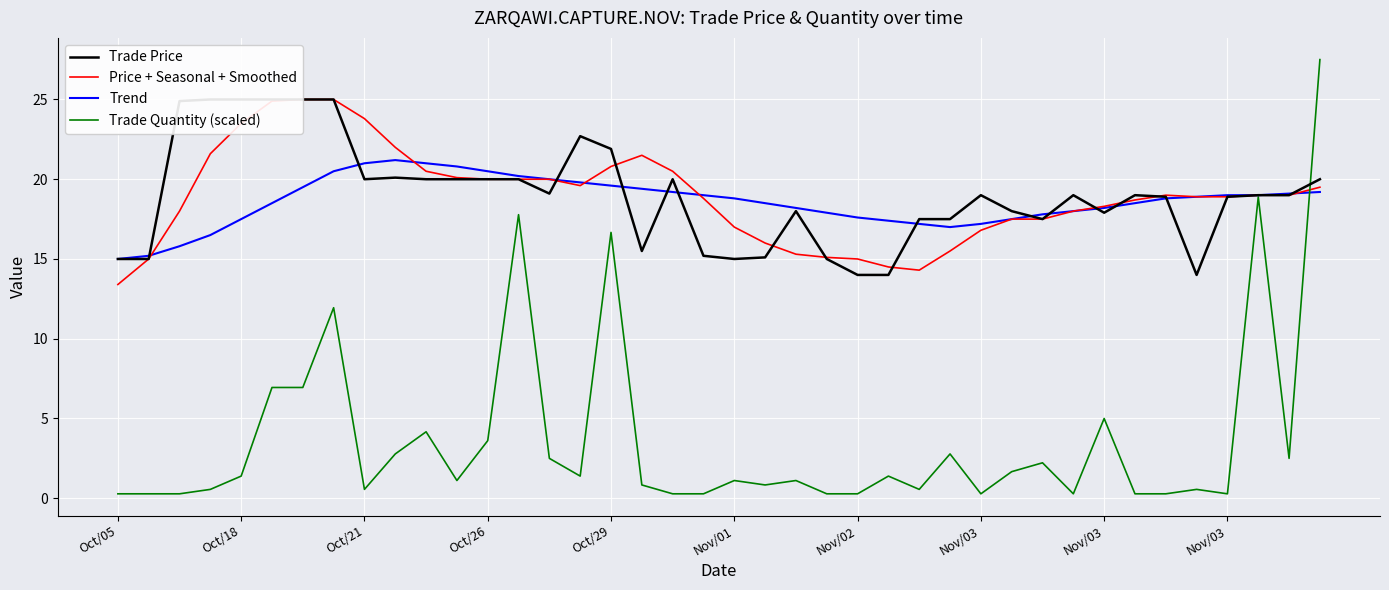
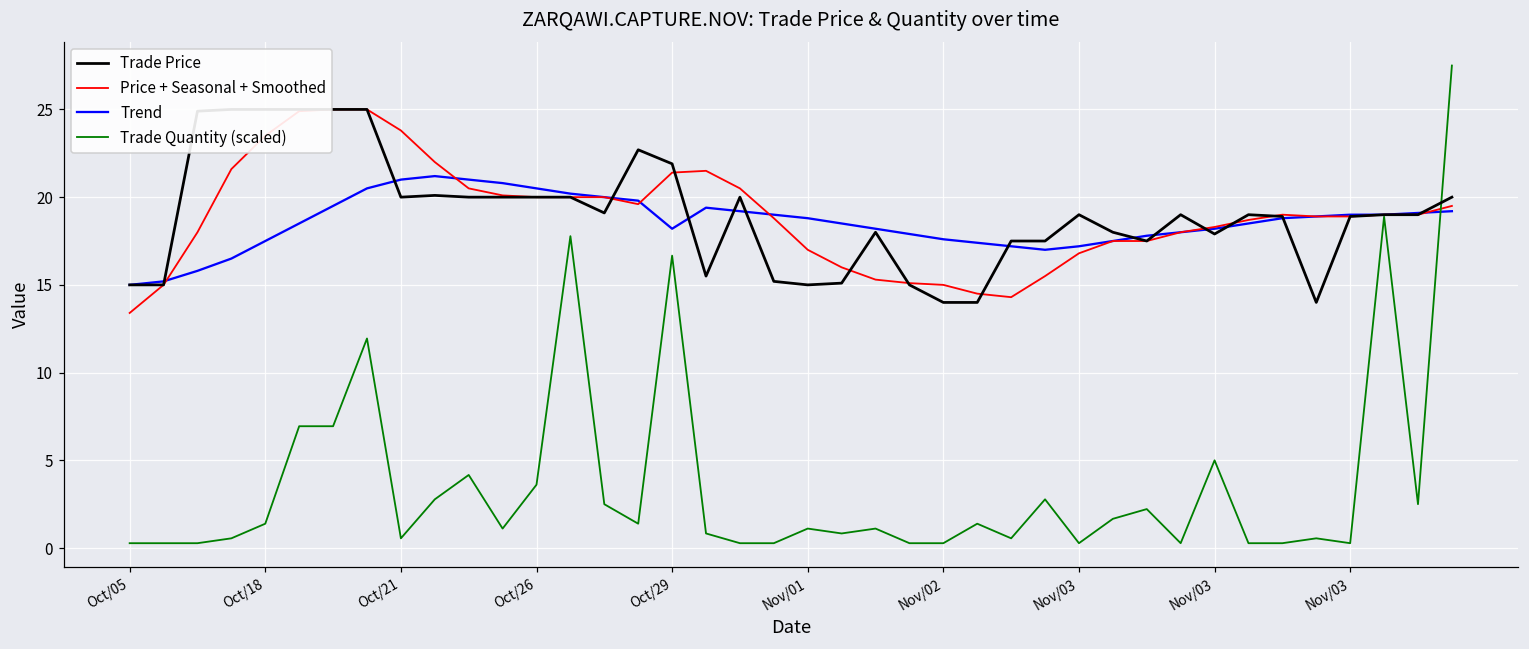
  {
    "Trade Price": {
      "Oct/29": 21.9
    },
    "Price + Seasonal + Smoothed": {
      "Oct/05": 13.4,
-     "Oct/29": 20.8
+     "Oct/29": 21.4
    },
    "Trend": {
-     "Oct/29": 19.6
+     "Oct/29": 18.2
    },
    "Trade Quantity (scaled)": {
      "Oct/05": 0.3,
      "Oct/29": 16.7
    }
  }
